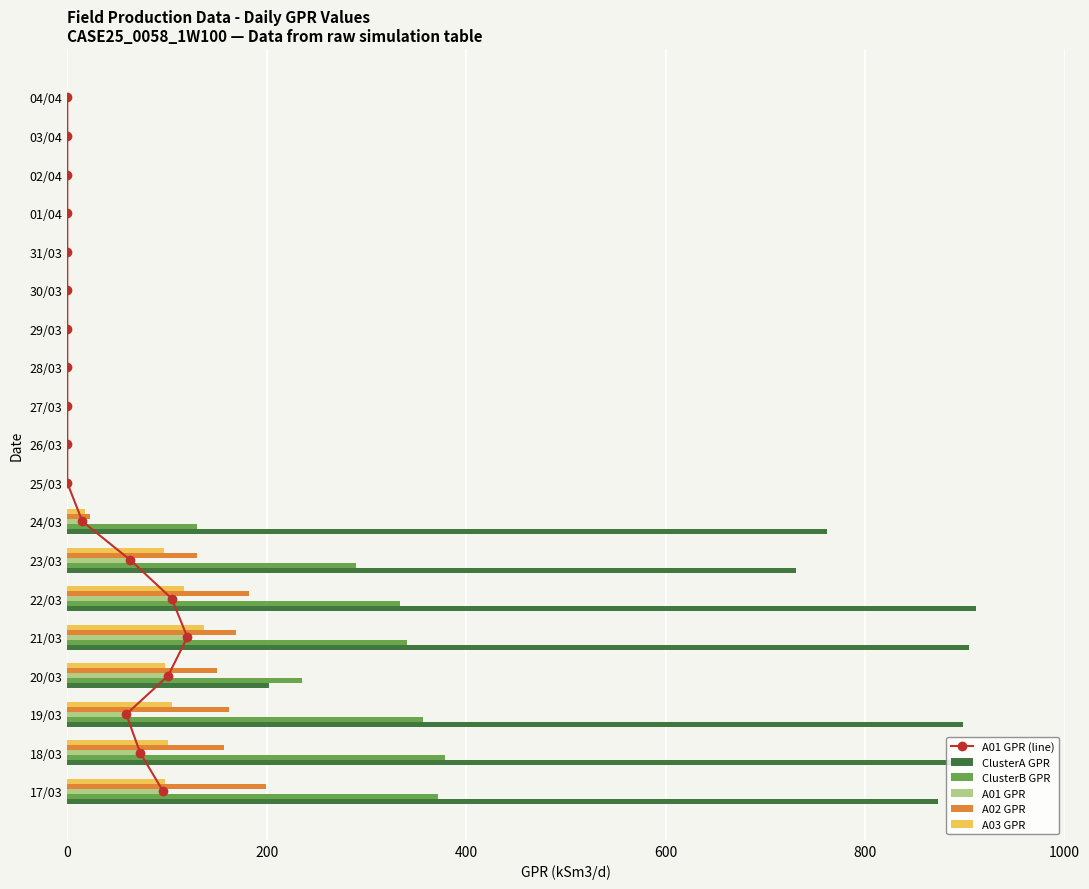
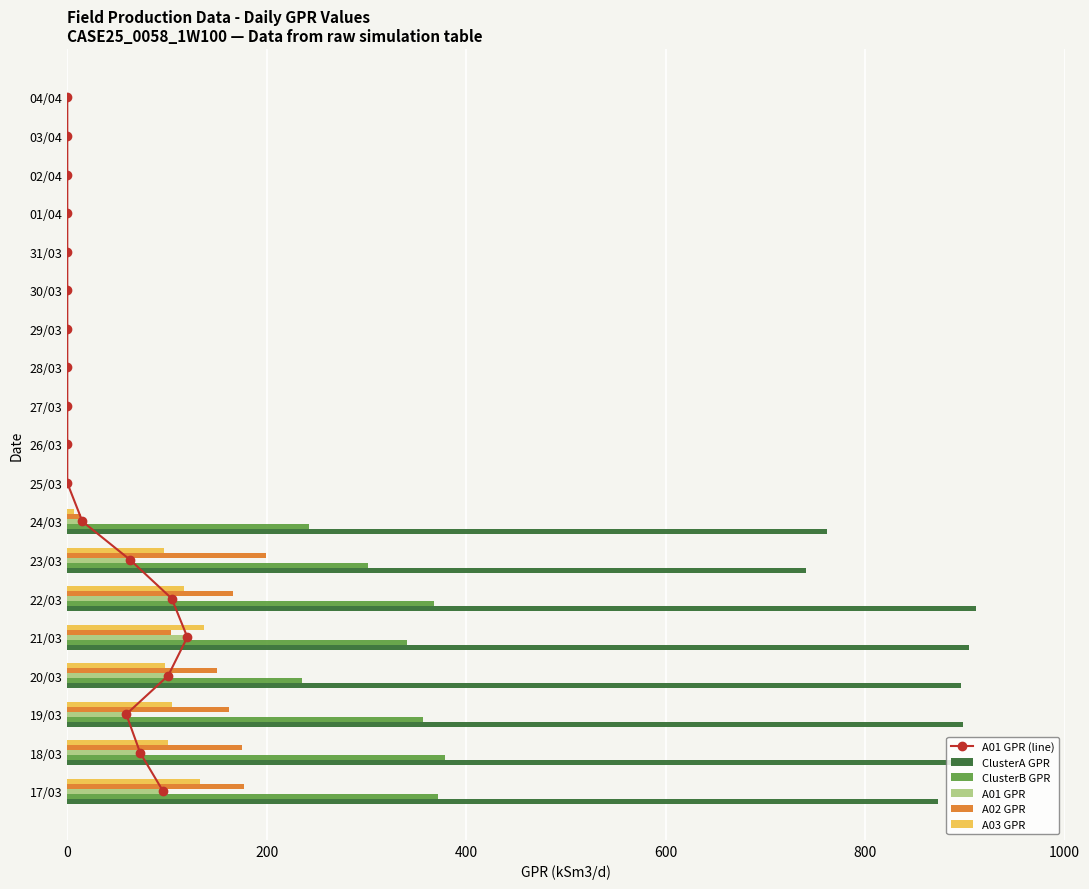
  {
    "ClusterA GPR": {
      "04/04": 0,
      "03/04": 0,
      "02/04": 0,
      "01/04": 0,
      "31/03": 0,
      "30/03": 0,
      "29/03": 0,
      "28/03": 0,
      "27/03": 0,
      "26/03": 0,
      "25/03": 0,
      "24/03": 760,
-     "23/03": 730,
+     "23/03": 740,
      "22/03": 910,
      "21/03": 900,
-     "20/03": 200,
+     "20/03": 900,
      "19/03": 900,
      "17/03": 870
    },
    "ClusterB GPR": {
      "04/04": 0,
      "03/04": 0,
      "02/04": 0,
      "01/04": 0,
      "31/03": 0,
      "30/03": 0,
      "29/03": 0,
      "28/03": 0,
      "27/03": 0,
      "26/03": 0,
      "25/03": 0,
-     "24/03": 130,
-     "23/03": 290,
-     "22/03": 330,
+     "24/03": 240,
+     "23/03": 300,
+     "22/03": 370,
      "21/03": 340,
      "20/03": 240,
      "19/03": 360,
      "18/03": 380,
      "17/03": 370
    },
    "A01 GPR": {
      "04/04": 0,
      "03/04": 0,
      "02/04": 0,
      "01/04": 0,
      "31/03": 0,
      "30/03": 0,
      "29/03": 0,
      "28/03": 0,
      "27/03": 0,
      "26/03": 0,
      "25/03": 0,
      "24/03": 20,
      "23/03": 60,
      "22/03": 100,
      "21/03": 120,
      "20/03": 100,
      "19/03": 60,
      "18/03": 70,
      "17/03": 100
    },
    "A02 GPR": {
      "04/04": 0,
      "03/04": 0,
      "02/04": 0,
      "01/04": 0,
      "31/03": 0,
      "30/03": 0,
      "29/03": 0,
      "28/03": 0,
      "27/03": 0,
      "26/03": 0,
      "25/03": 0,
-     "24/03": 20,
-     "23/03": 130,
-     "22/03": 180,
-     "21/03": 170,
+     "24/03": 10,
+     "23/03": 200,
+     "22/03": 170,
+     "21/03": 100,
      "20/03": 150,
      "19/03": 160,
-     "18/03": 160,
-     "17/03": 200
+     "18/03": 180,
+     "17/03": 180
    },
    "A03 GPR": {
      "04/04": 0,
      "03/04": 0,
      "02/04": 0,
      "01/04": 0,
      "31/03": 0,
      "30/03": 0,
      "29/03": 0,
      "28/03": 0,
      "27/03": 0,
      "26/03": 0,
      "25/03": 0,
-     "24/03": 20,
+     "24/03": 10,
      "23/03": 100,
      "22/03": 120,
      "21/03": 140,
      "20/03": 100,
      "19/03": 100,
      "18/03": 100,
-     "17/03": 100
+     "17/03": 130
    }
  }
